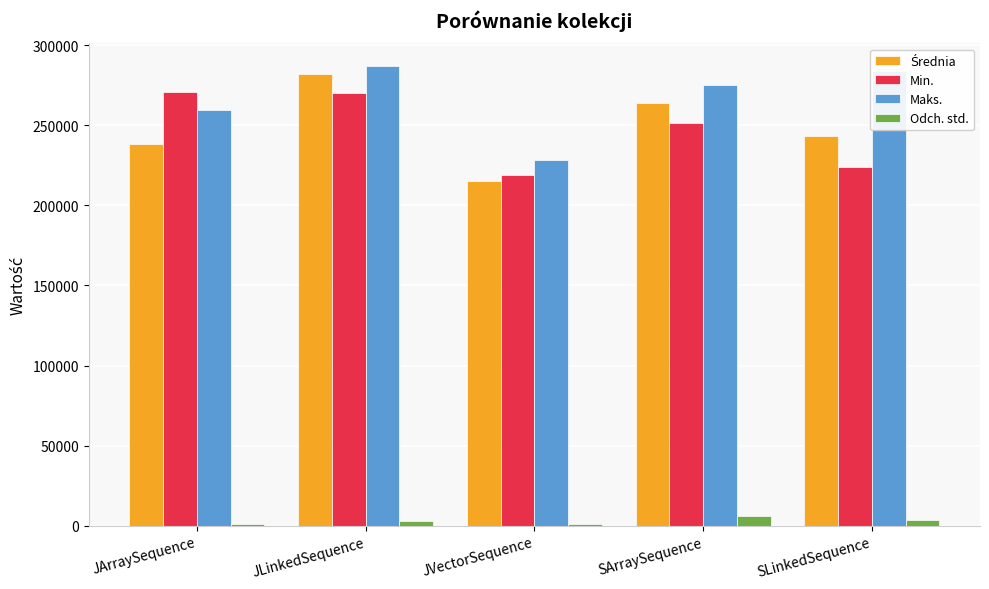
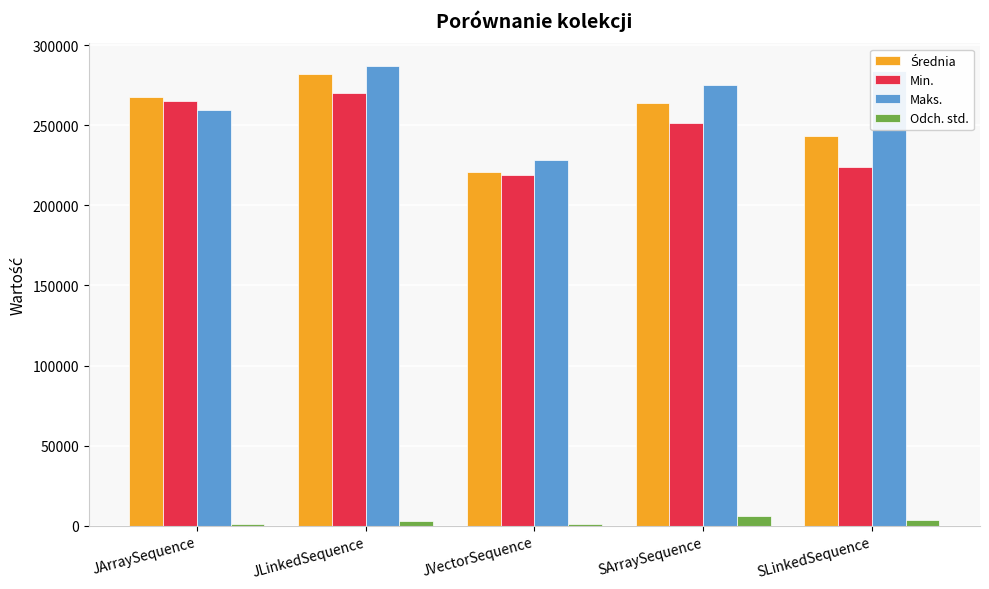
  {
    "Średnia": {
-     "JArraySequence": 238000,
+     "JArraySequence": 267000,
      "JLinkedSequence": 282000,
-     "JVectorSequence": 215000,
+     "JVectorSequence": 221000,
      "SArraySequence": 264000,
      "SLinkedSequence": 243000
    },
    "Min.": {
-     "JArraySequence": 271000,
+     "JArraySequence": 265000,
      "JLinkedSequence": 270000,
      "JVectorSequence": 219000,
      "SArraySequence": 251000,
      "SLinkedSequence": 224000
    },
    "Maks.": {
      "JArraySequence": 259000,
      "JLinkedSequence": 287000,
      "JVectorSequence": 228000,
      "SArraySequence": 275000
    },
    "Odch. std.": {
      "JLinkedSequence": 3000,
      "SArraySequence": 6000,
      "SLinkedSequence": 3000
    }
  }
